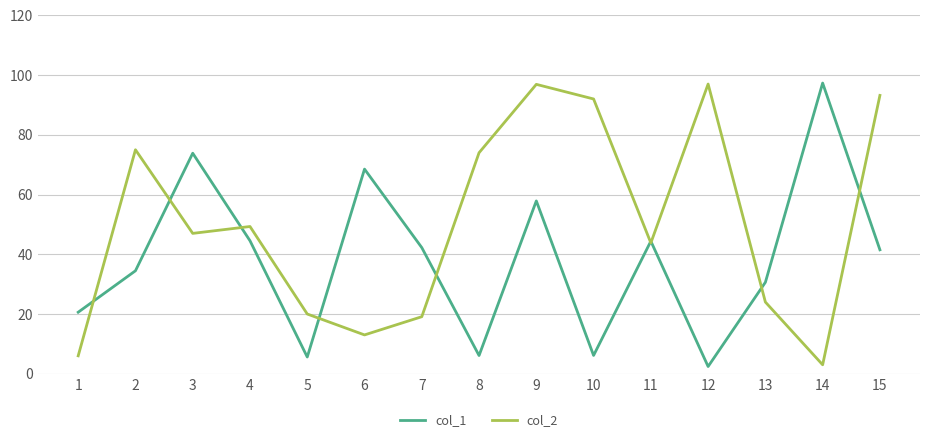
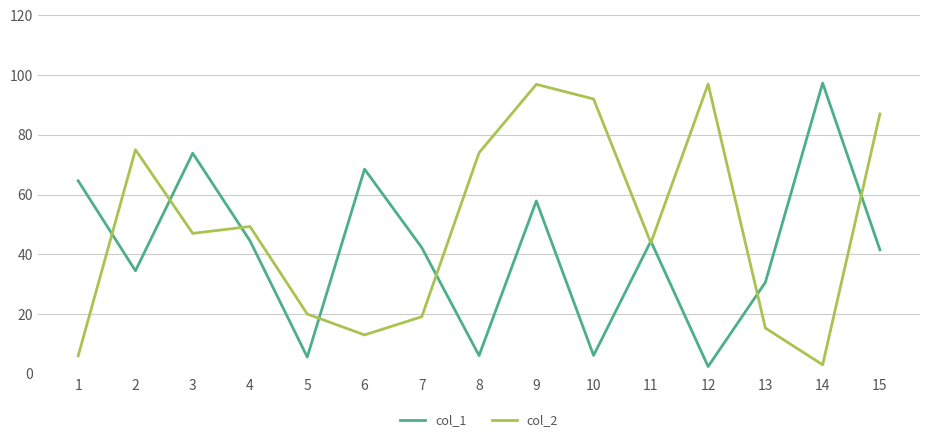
  {
    "col_1": {
-     "1": 21,
+     "1": 65,
      "2": 34,
      "3": 74,
      "4": 45,
      "5": 6,
      "6": 69,
      "7": 42,
      "8": 6,
      "9": 58,
      "10": 6,
      "12": 2,
      "13": 31,
      "14": 97,
      "15": 42
    },
    "col_2": {
      "1": 6,
      "2": 75,
      "3": 47,
      "4": 49,
      "5": 20,
      "6": 13,
      "7": 19,
      "8": 74,
      "9": 97,
      "10": 92,
      "12": 97,
-     "13": 24,
+     "13": 15,
      "14": 3,
-     "15": 93
+     "15": 87
    }
  }
